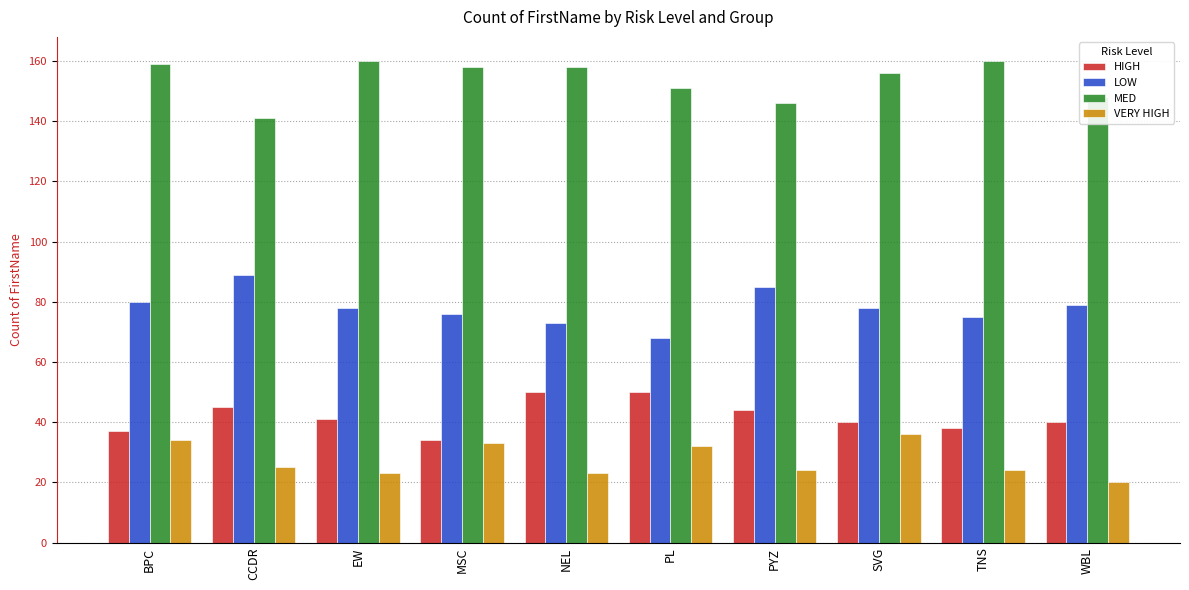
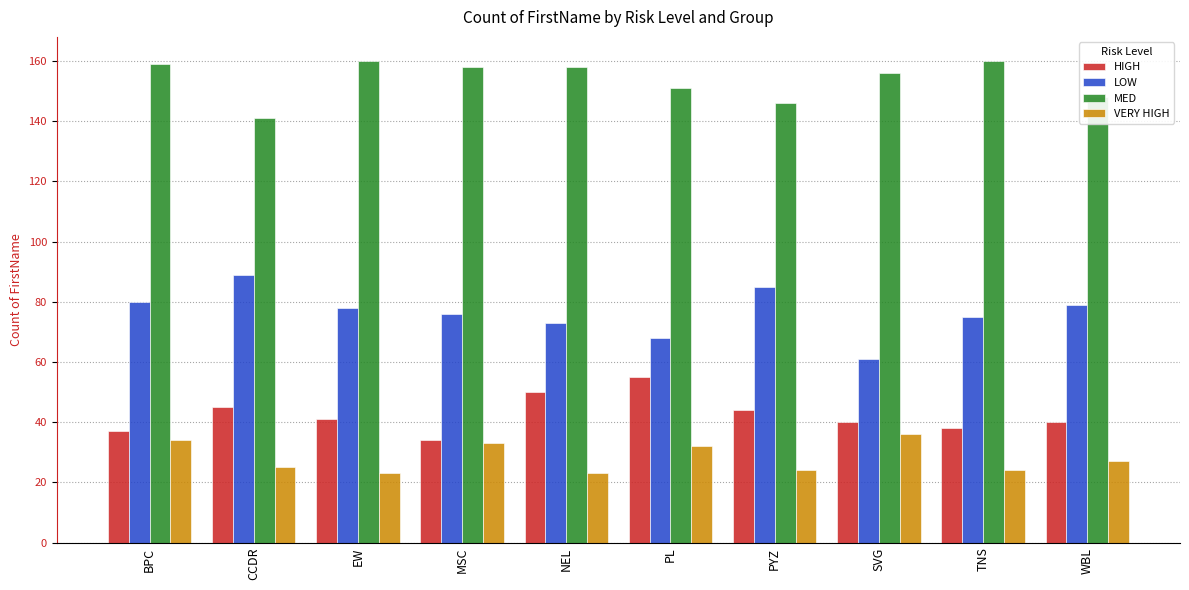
  {
    "HIGH": {
      "BPC": 37,
      "CCDR": 45,
      "EW": 41,
      "MSC": 34,
      "NEL": 50,
-     "PL": 50,
+     "PL": 55,
      "PYZ": 44,
      "SVG": 40,
      "TNS": 38,
      "WBL": 40
    },
    "LOW": {
      "BPC": 80,
      "CCDR": 89,
      "EW": 78,
      "MSC": 76,
      "NEL": 73,
      "PL": 68,
      "PYZ": 85,
-     "SVG": 78,
+     "SVG": 61,
      "TNS": 75,
      "WBL": 79
    },
    "MED": {
      "BPC": 159,
      "CCDR": 141,
      "EW": 160,
      "MSC": 158,
      "NEL": 158,
      "PL": 151,
      "PYZ": 146,
      "SVG": 156,
      "TNS": 160
    },
    "VERY HIGH": {
      "BPC": 34,
      "CCDR": 25,
      "EW": 23,
      "MSC": 33,
      "NEL": 23,
      "PL": 32,
      "PYZ": 24,
      "SVG": 36,
      "TNS": 24,
-     "WBL": 20
+     "WBL": 27
    }
  }
